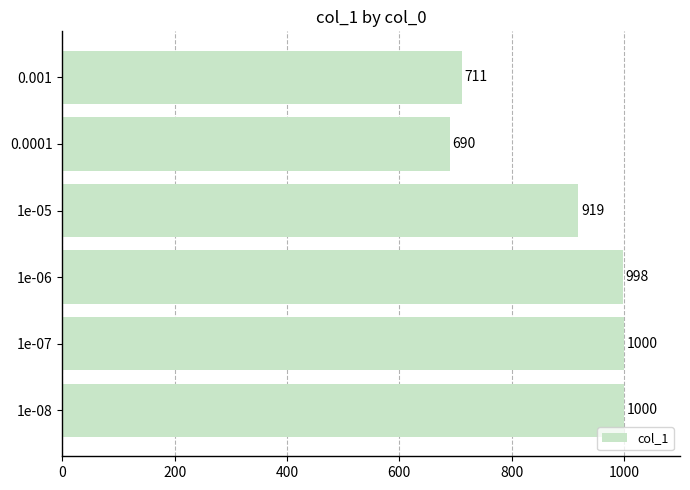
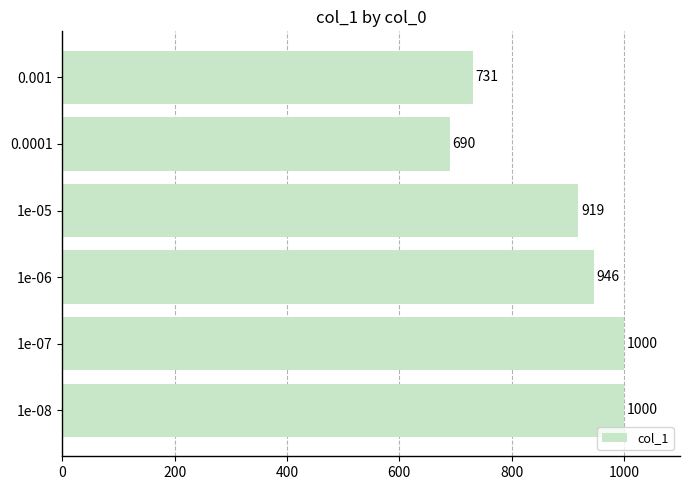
  {
-   "0.001": 711,
+   "0.001": 731,
    "0.0001": 690,
    "1e-05": 919,
-   "1e-06": 998,
+   "1e-06": 946,
    "1e-07": 1000,
    "1e-08": 1000
  }
